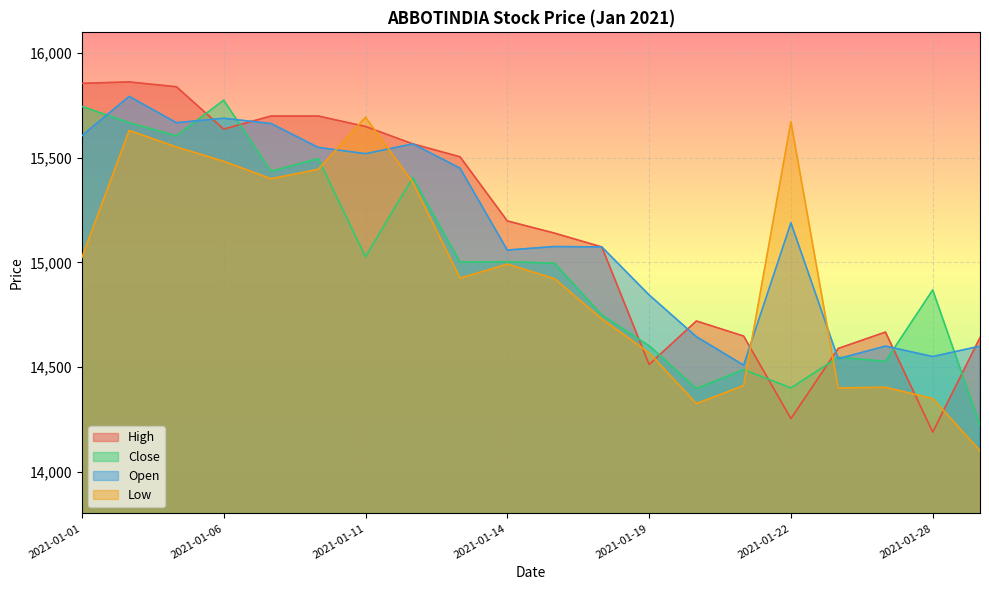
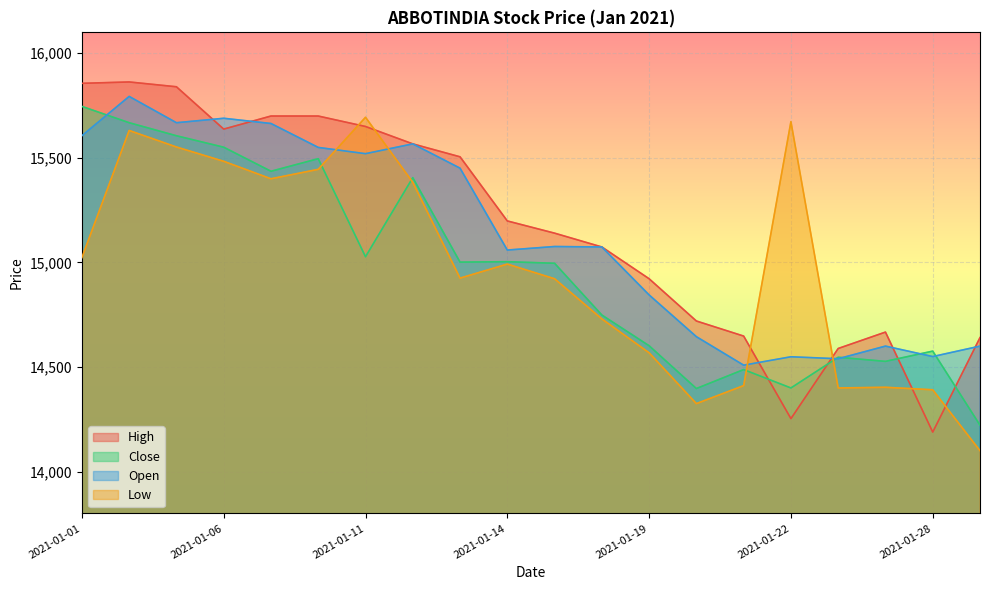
  {
    "High": {
      "2021-01-01": "15,860",
      "2021-01-06": "15,640",
      "2021-01-11": "15,650",
      "2021-01-14": "15,200",
-     "2021-01-19": "14,510",
+     "2021-01-19": "14,920",
      "2021-01-22": "14,250",
      "2021-01-28": "14,190"
    },
    "Close": {
      "2021-01-01": "15,750",
-     "2021-01-06": "15,780",
+     "2021-01-06": "15,550",
      "2021-01-11": "15,030",
      "2021-01-19": "14,600",
      "2021-01-22": "14,400",
-     "2021-01-28": "14,870"
+     "2021-01-28": "14,580"
    },
    "Open": {
      "2021-01-01": "15,610",
      "2021-01-06": "15,690",
      "2021-01-11": "15,520",
      "2021-01-14": "15,060",
      "2021-01-19": "14,840",
-     "2021-01-22": "15,190",
+     "2021-01-22": "14,550",
      "2021-01-28": "14,550"
    },
    "Low": {
      "2021-01-01": "15,020",
      "2021-01-06": "15,480",
      "2021-01-11": "15,690",
      "2021-01-19": "14,570",
      "2021-01-22": "15,670",
-     "2021-01-28": "14,350"
+     "2021-01-28": "14,390"
    }
  }
